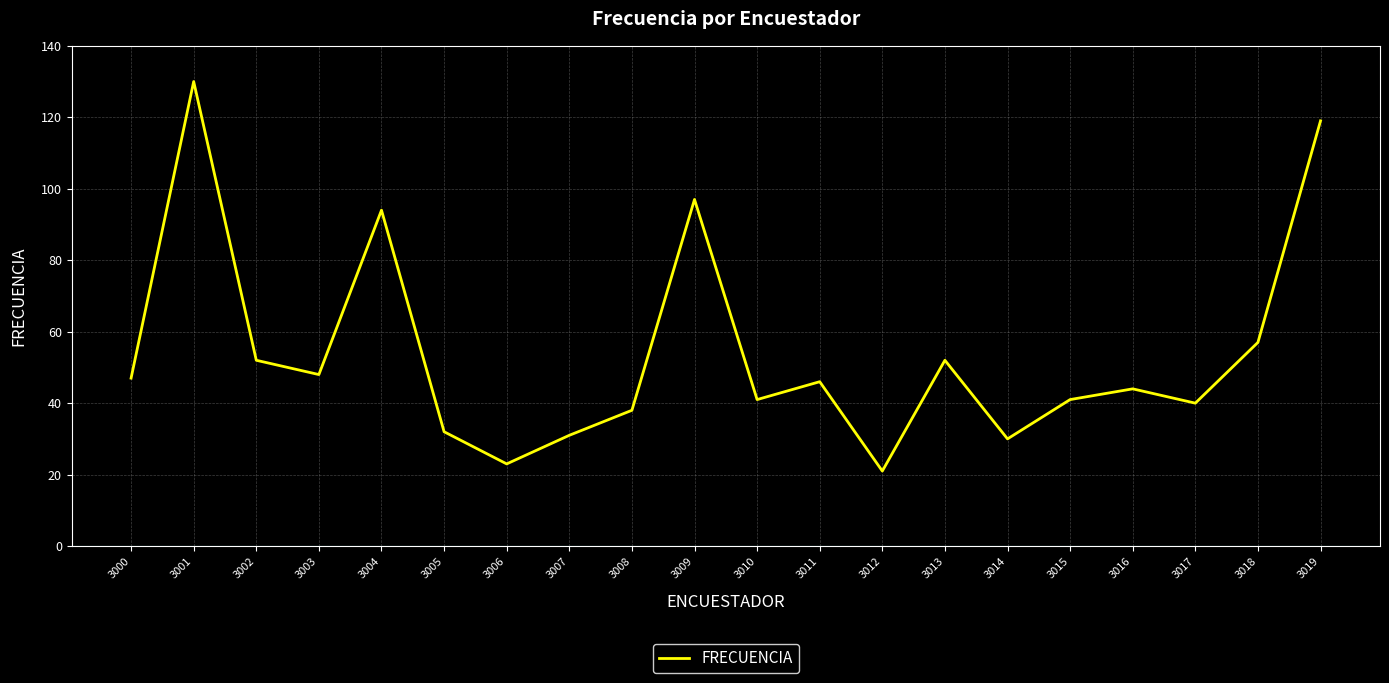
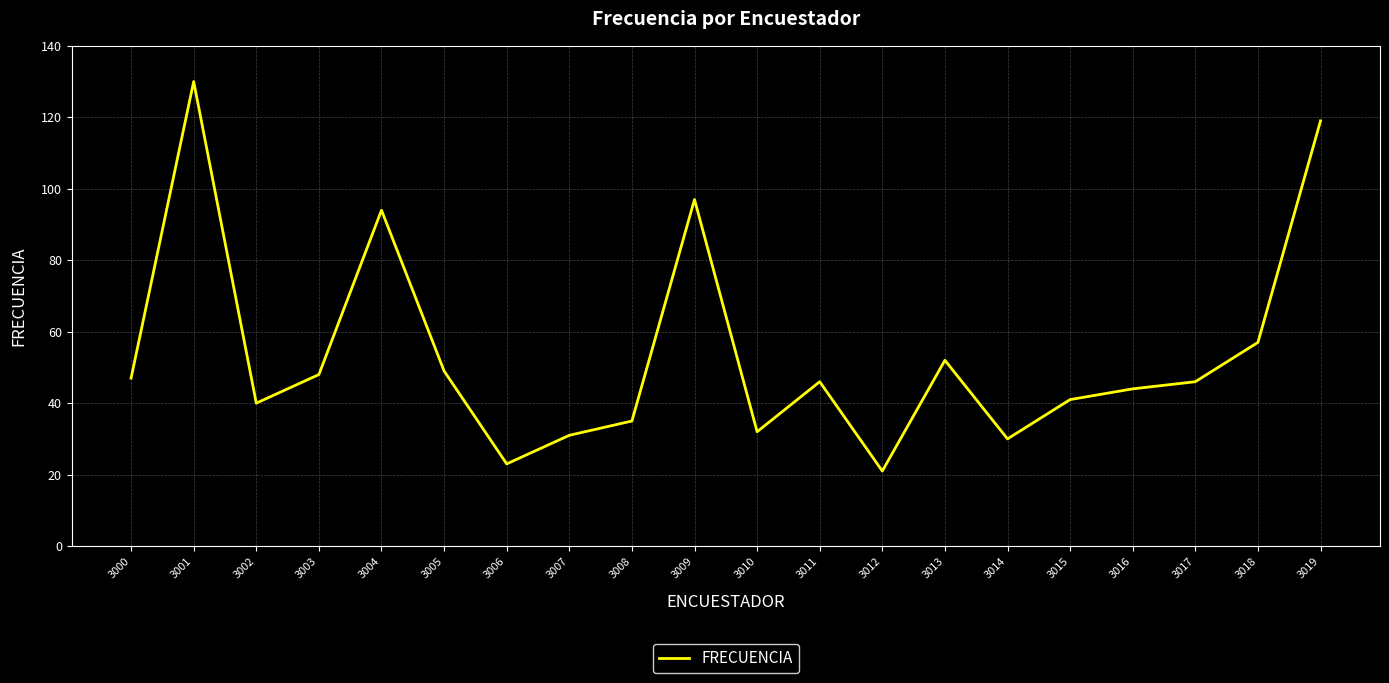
  {
    "3000": 47,
    "3001": 130,
-   "3002": 52,
+   "3002": 40,
    "3003": 48,
    "3004": 94,
-   "3005": 32,
+   "3005": 49,
    "3006": 23,
    "3007": 31,
-   "3008": 38,
+   "3008": 35,
    "3009": 97,
-   "3010": 41,
+   "3010": 32,
    "3011": 46,
    "3012": 21,
    "3013": 52,
    "3014": 30,
    "3015": 41,
    "3016": 44,
-   "3017": 40,
+   "3017": 46,
    "3018": 57,
    "3019": 119
  }
